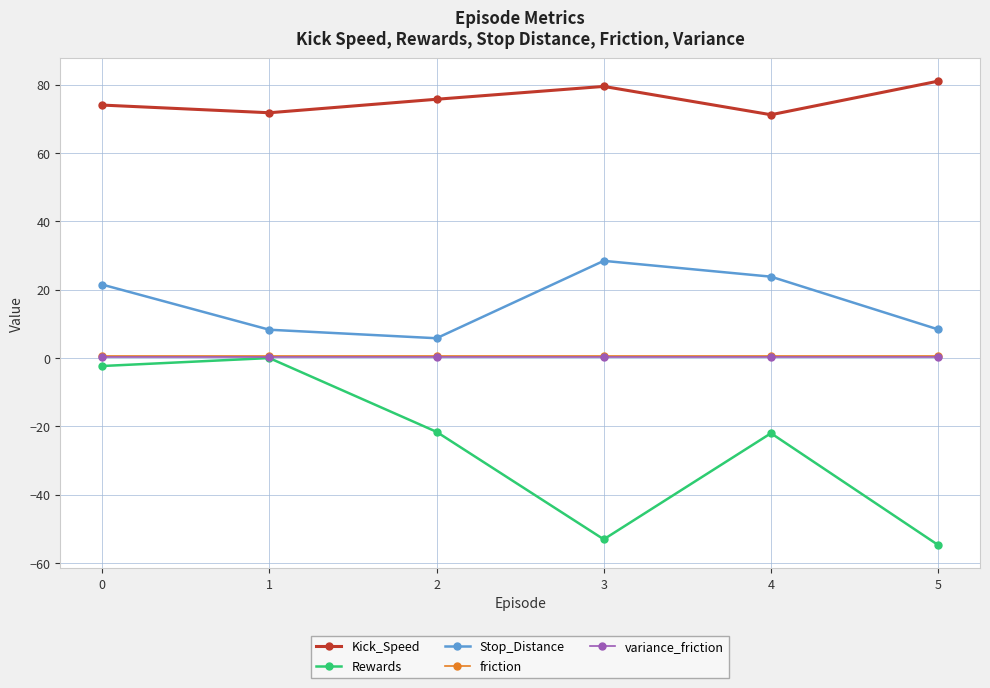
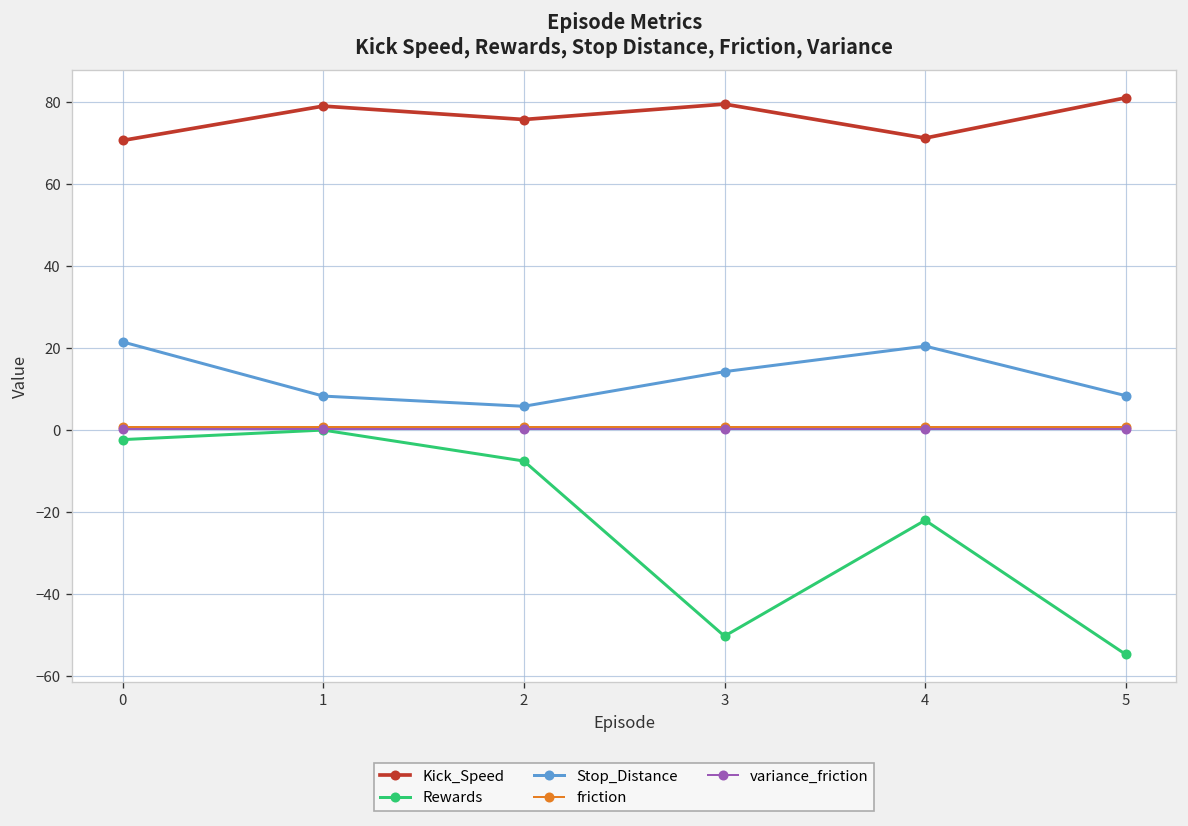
  {
    "Kick_Speed": {
-     "0": 74,
-     "1": 72,
+     "0": 71,
+     "1": 79,
      "2": 76,
      "3": 80,
      "4": 71,
      "5": 81
    },
    "Rewards": {
      "0": -2,
-     "2": -22,
-     "3": -53,
+     "2": -8,
+     "3": -50,
      "4": -22,
      "5": -55
    },
    "Stop_Distance": {
      "0": 22,
      "1": 8,
      "2": 6,
-     "3": 28,
-     "4": 24,
+     "3": 14,
+     "4": 20,
      "5": 8
    }
  }
